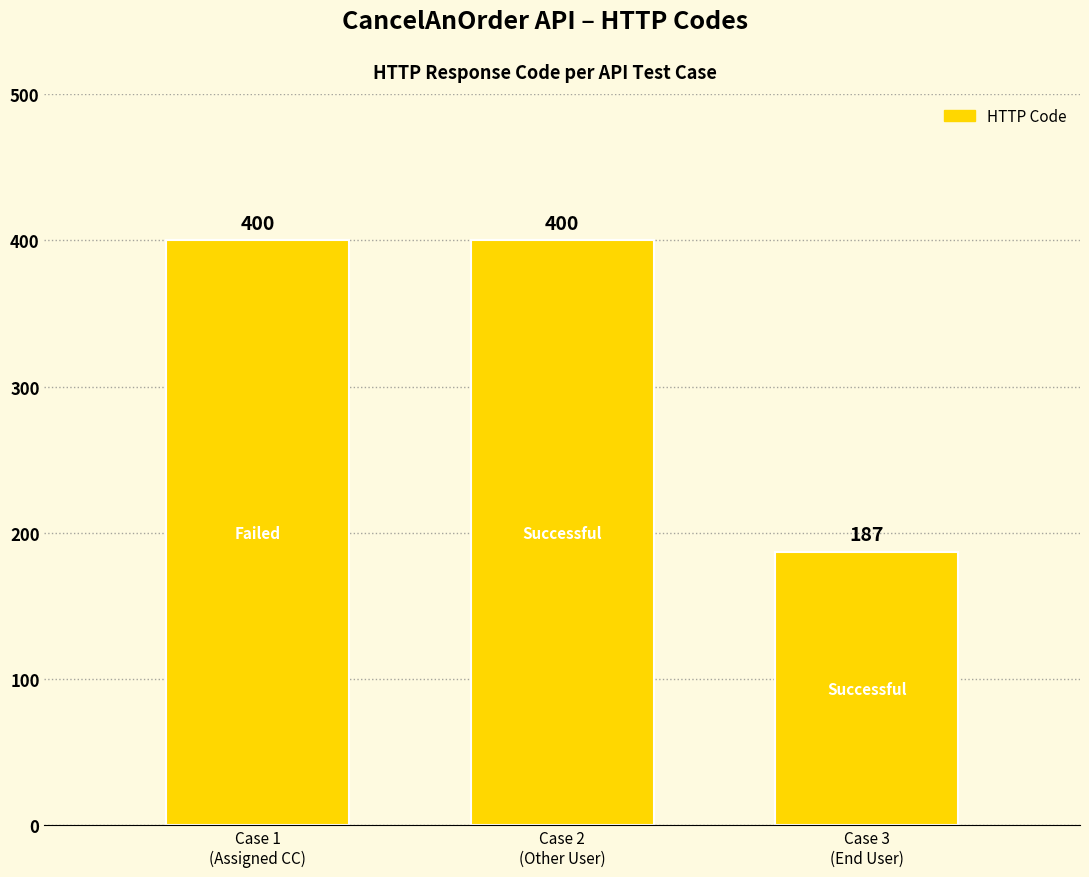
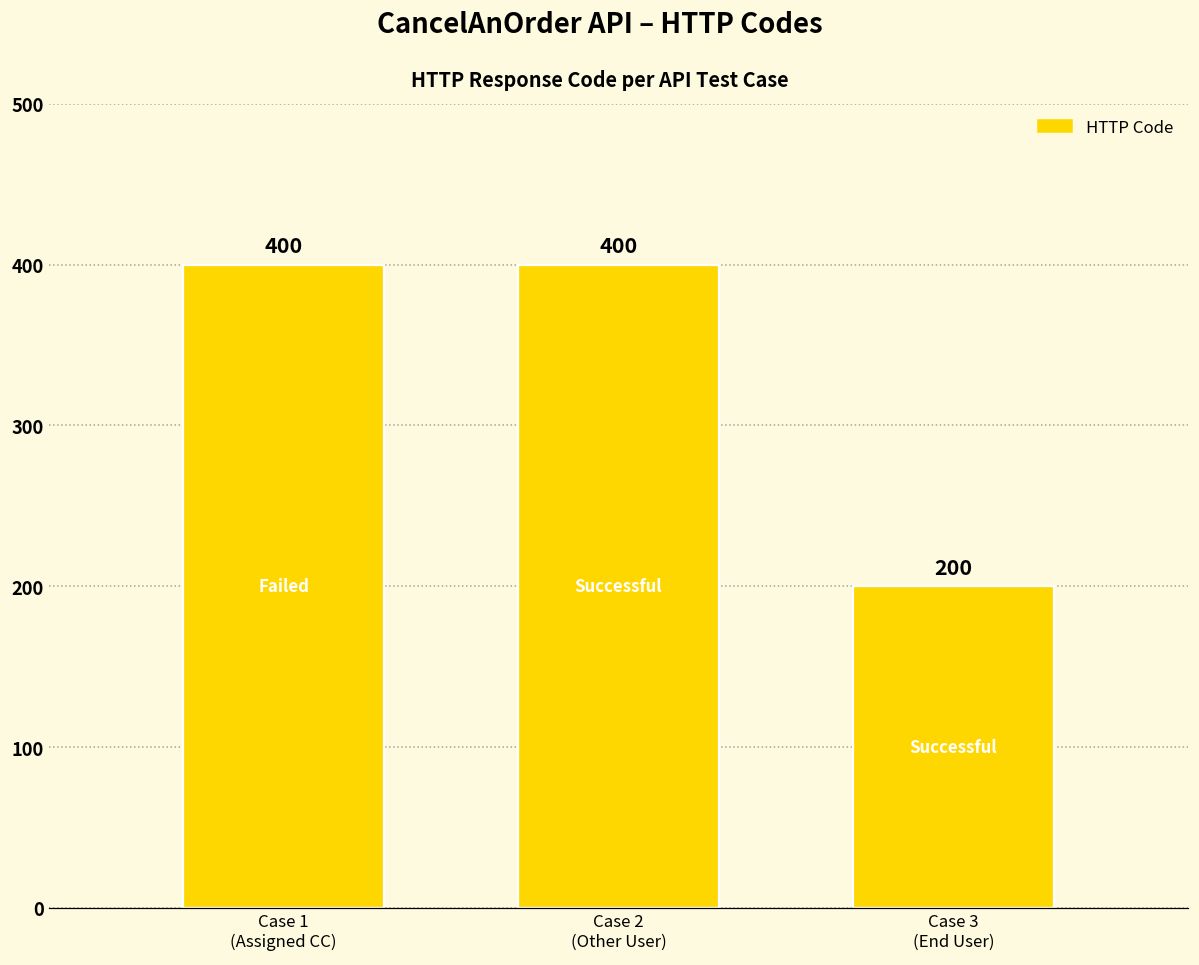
  {
    "Case 1 (Assigned CC)": 400,
    "Case 2 (Other User)": 400,
-   "Case 3 (End User)": 187
+   "Case 3 (End User)": 200
  }
